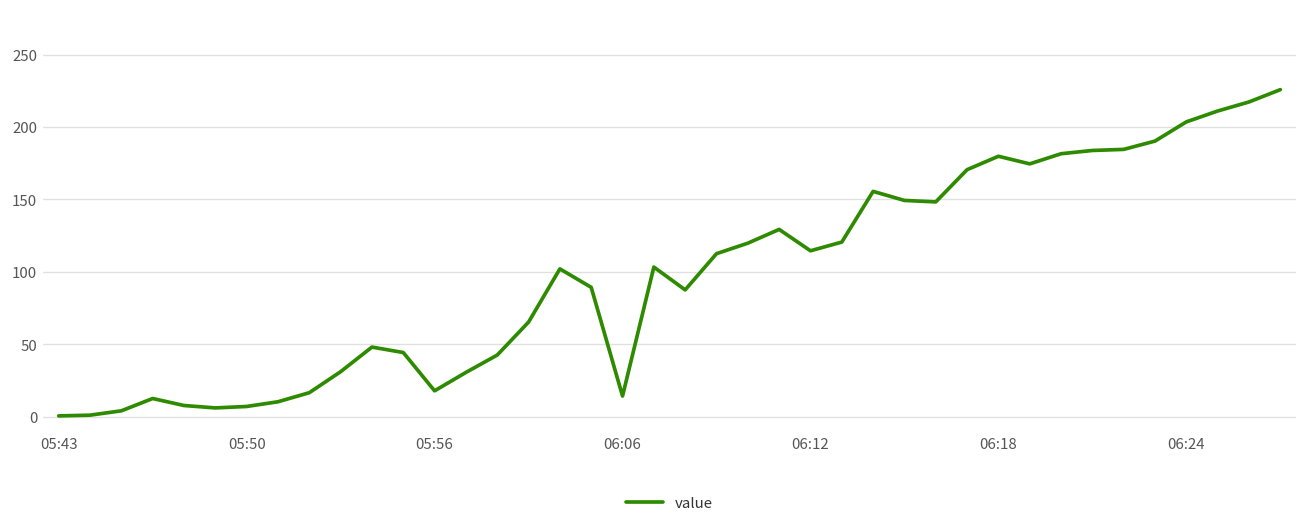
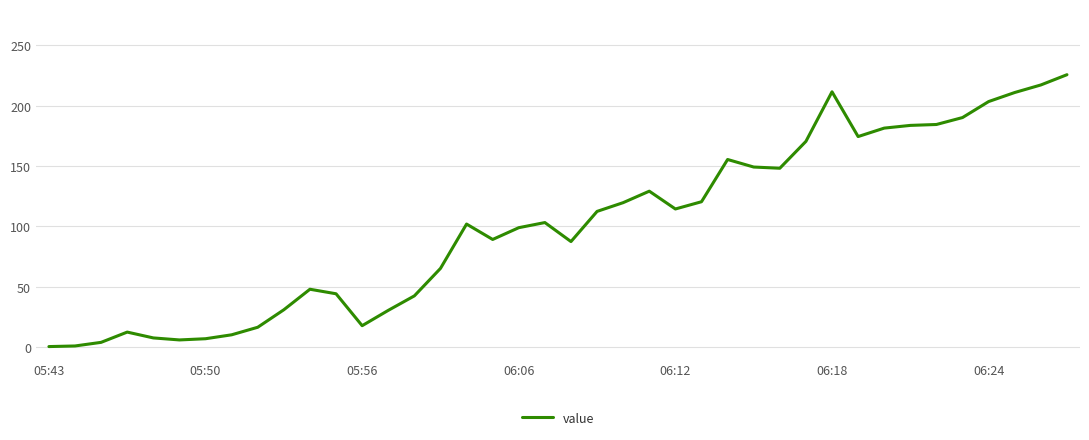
  {
    "05:43": 1,
    "05:50": 7,
    "05:56": 18,
-   "06:06": 14,
+   "06:06": 99,
    "06:12": 115,
-   "06:18": 180,
+   "06:18": 212,
    "06:24": 204
  }
